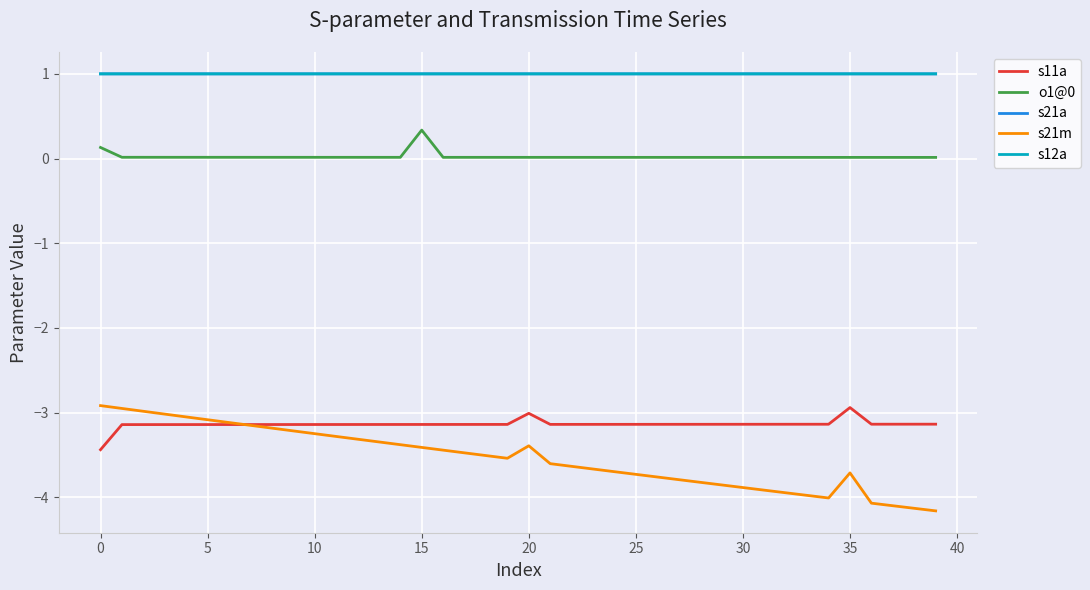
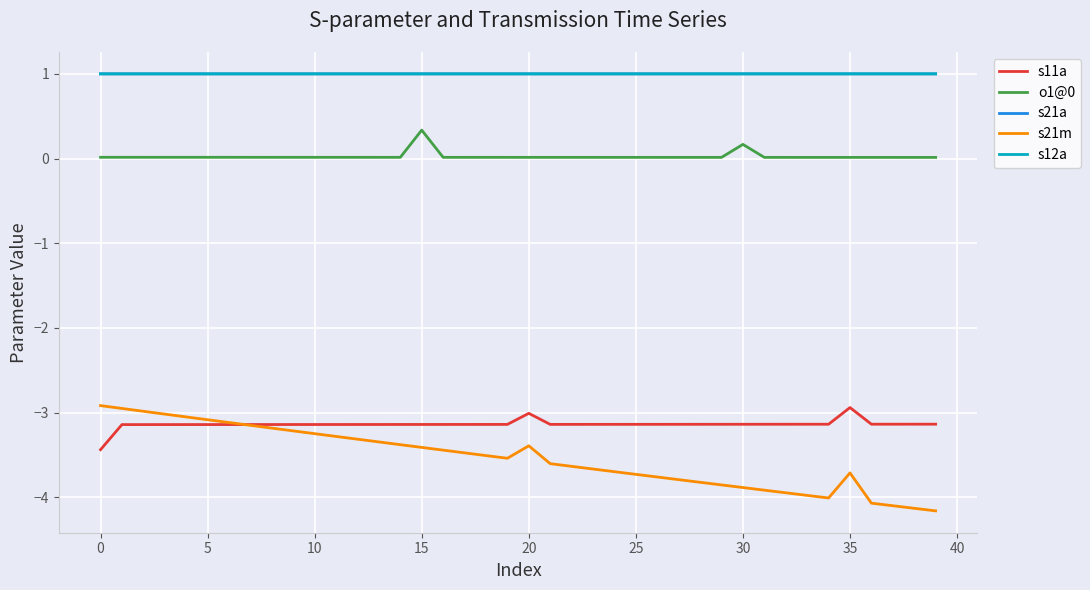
  {
    "s11a": {
      "0": -3.4,
      "5": -3.1,
      "10": -3.1,
      "15": -3.1,
      "20": -3.0,
      "25": -3.1,
      "30": -3.1,
      "35": -2.9
    },
    "o1@0": {
-     "0": 0.1,
+     "0": 0.0,
      "5": 0.0,
      "10": 0.0,
      "15": 0.3,
      "20": 0.0,
      "25": 0.0,
-     "30": 0.0,
+     "30": 0.2,
      "35": 0.0
    },
    "s12a": {
      "0": 1.0,
      "5": 1.0,
      "10": 1.0,
      "15": 1.0,
      "20": 1.0,
      "25": 1.0,
      "30": 1.0,
      "35": 1.0
    },
    "s21m": {
      "0": -2.9,
      "5": -3.1,
      "10": -3.2,
      "15": -3.4,
      "20": -3.4,
      "25": -3.7,
      "30": -3.9,
      "35": -3.7
    }
  }
